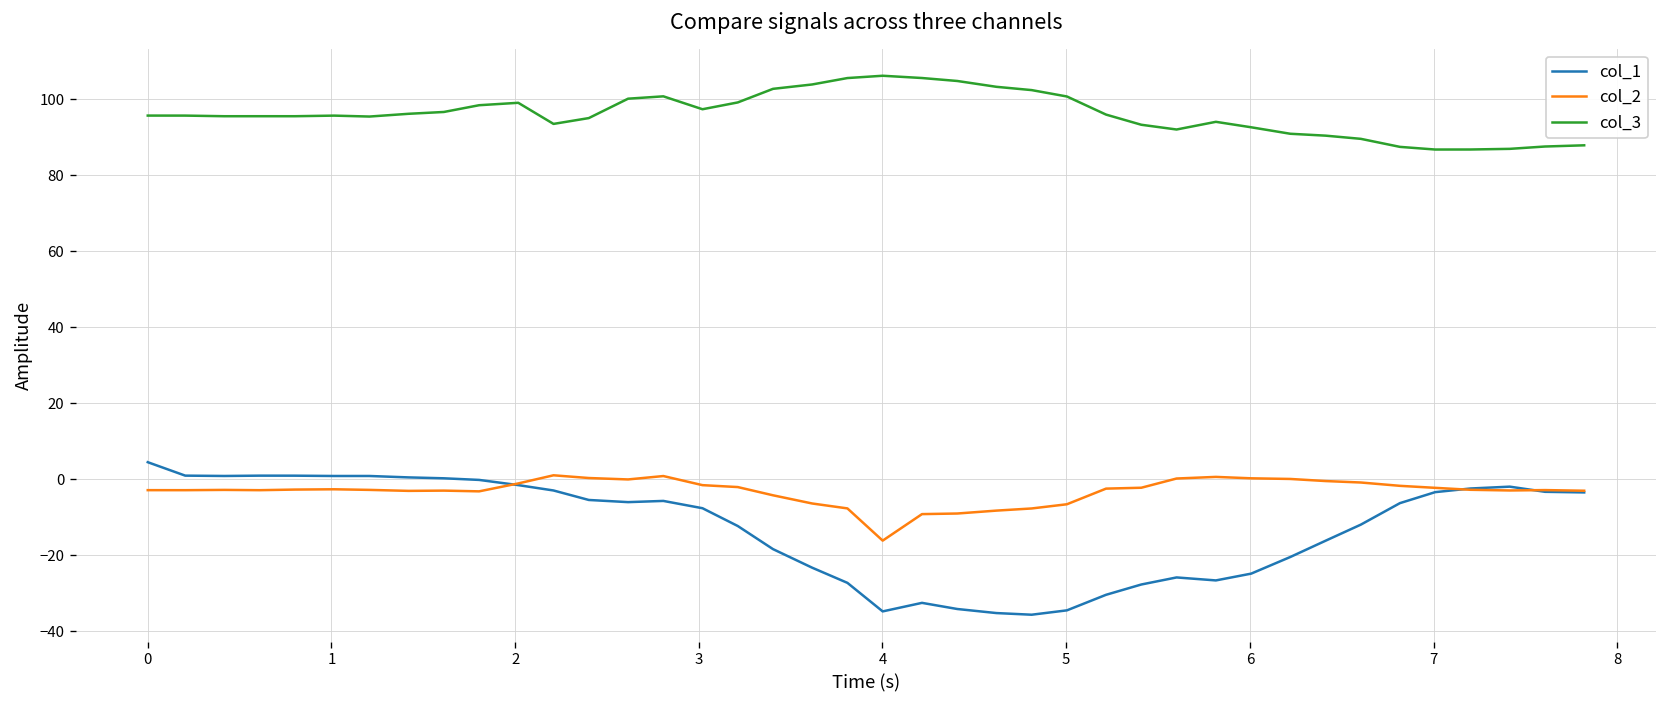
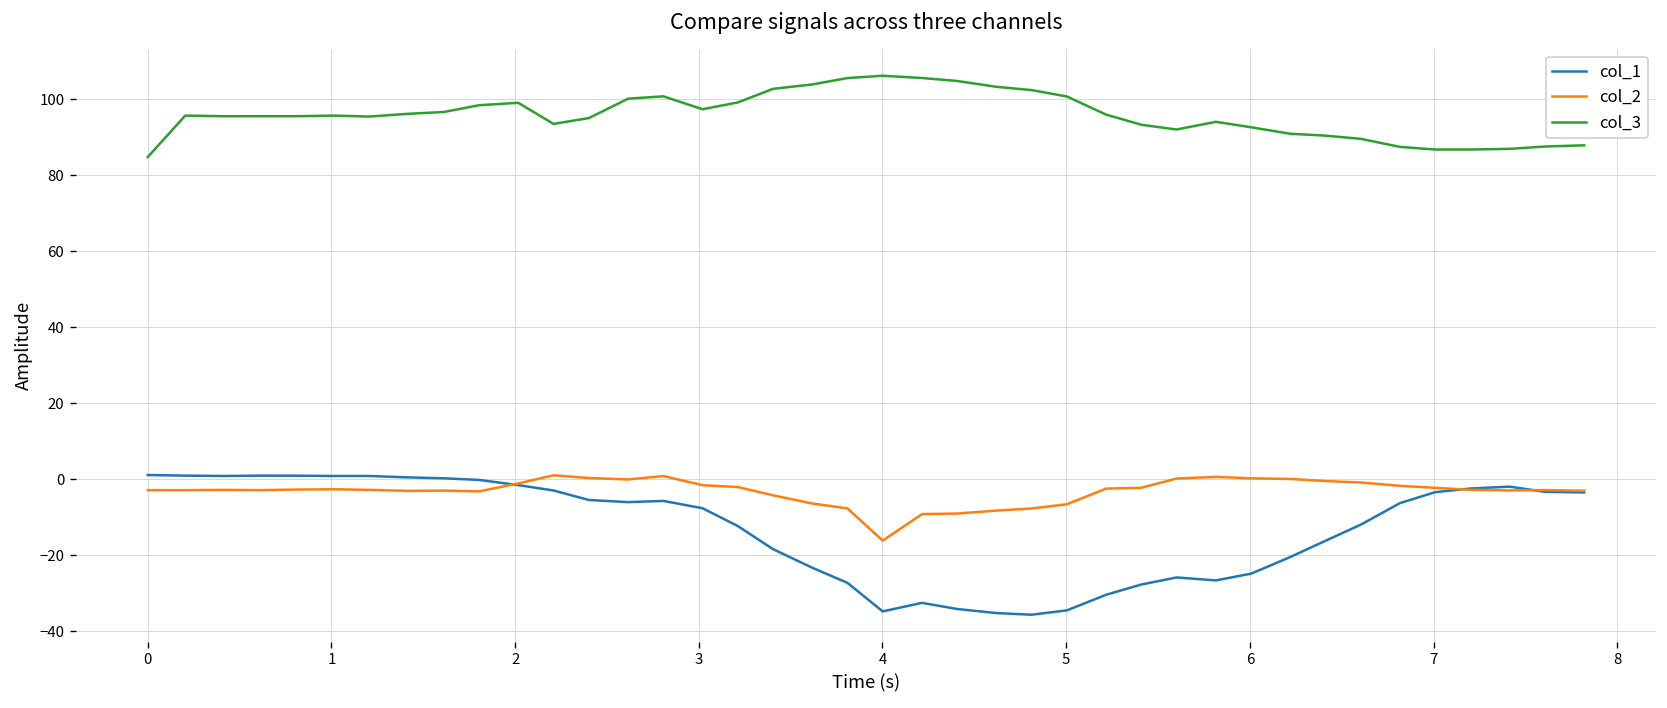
  {
    "col_1": {
-     "0": 4,
+     "0": 1,
      "4": -35
    },
    "col_2": {
      "0": -3,
      "4": -16
    },
    "col_3": {
-     "0": 96,
+     "0": 85,
      "4": 106
    }
  }
